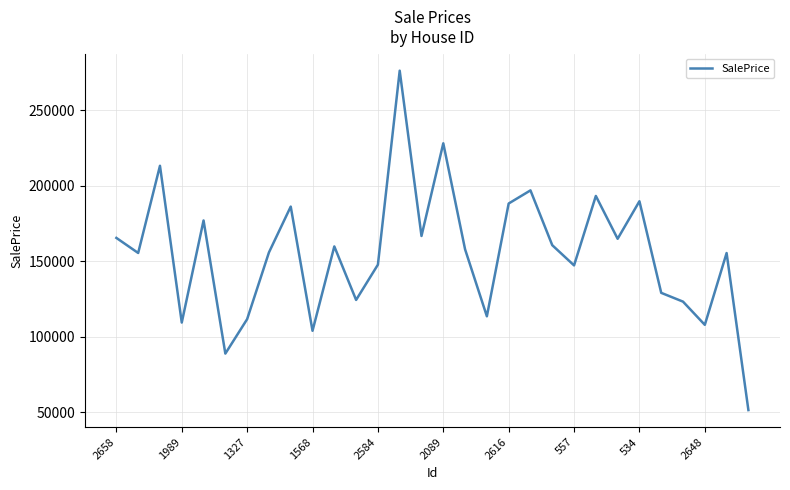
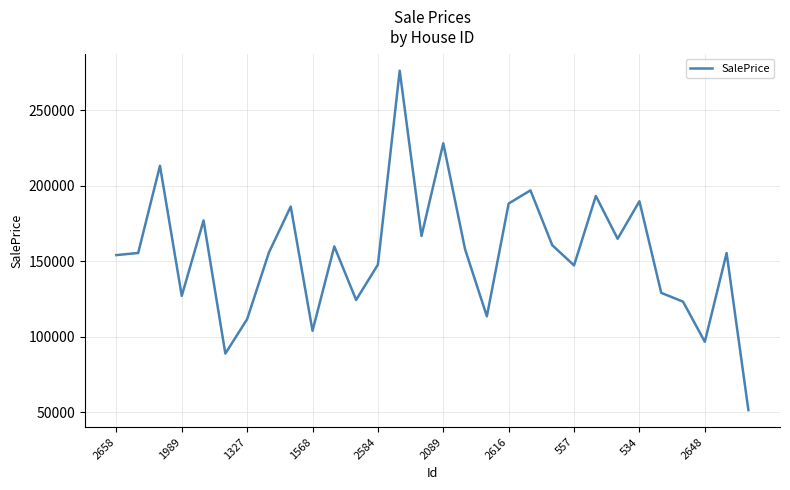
  {
-   "2658": 165000,
-   "1989": 109000,
+   "2658": 154000,
+   "1989": 127000,
    "1327": 112000,
    "1568": 104000,
    "2584": 148000,
    "2089": 228000,
    "2616": 188000,
    "557": 147000,
    "534": 190000,
-   "2648": 108000
+   "2648": 97000
  }
